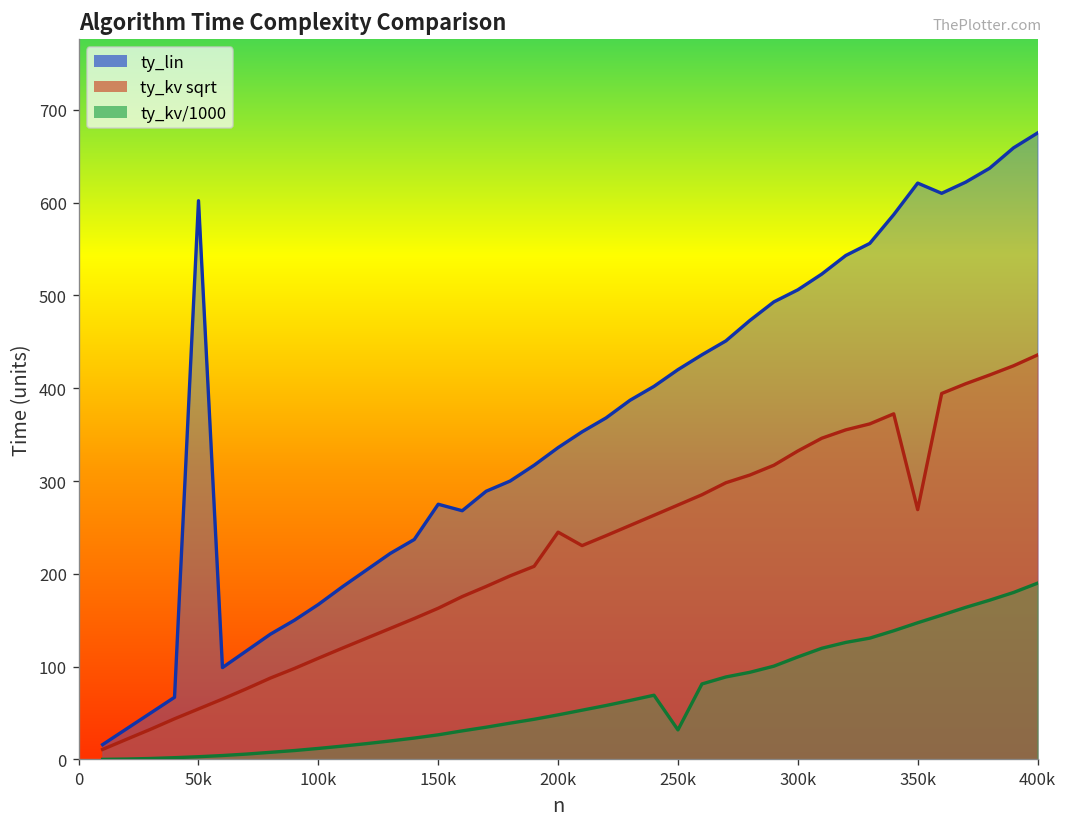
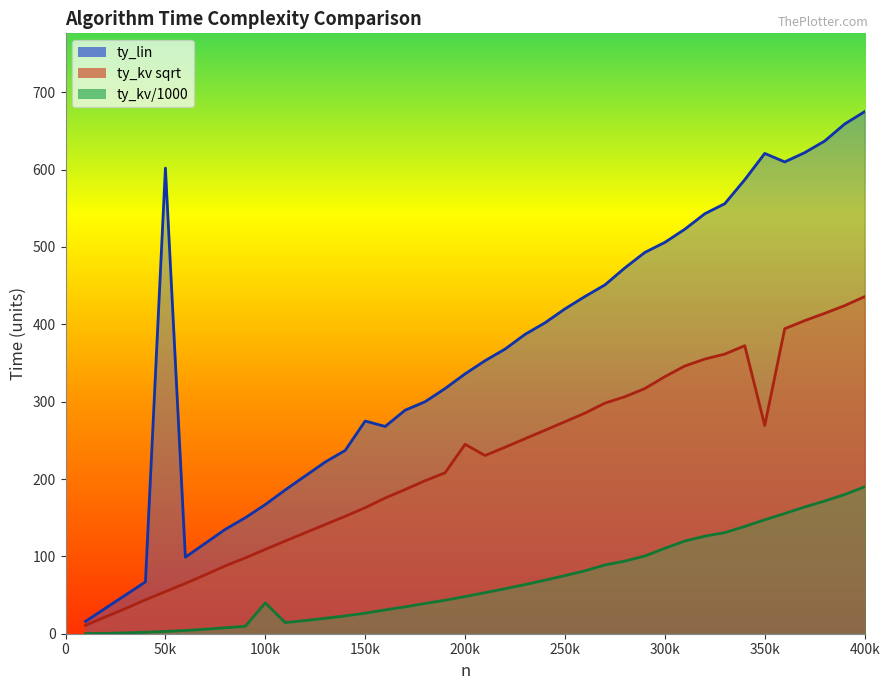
  {
    "ty_lin": {
      "50k": 600,
      "100k": 170,
      "150k": 280,
      "200k": 340,
      "250k": 420,
      "300k": 510,
      "350k": 620,
      "400k": 680
    },
    "ty_kv sqrt": {
      "50k": 50,
      "100k": 110,
      "150k": 160,
      "200k": 240,
      "250k": 270,
      "300k": 330,
      "350k": 270,
      "400k": 440
    },
    "ty_kv/1000": {
      "50k": 0,
-     "100k": 10,
+     "100k": 40,
      "150k": 30,
      "200k": 50,
-     "250k": 30,
+     "250k": 80,
      "300k": 110,
      "350k": 150,
      "400k": 190
    }
  }
